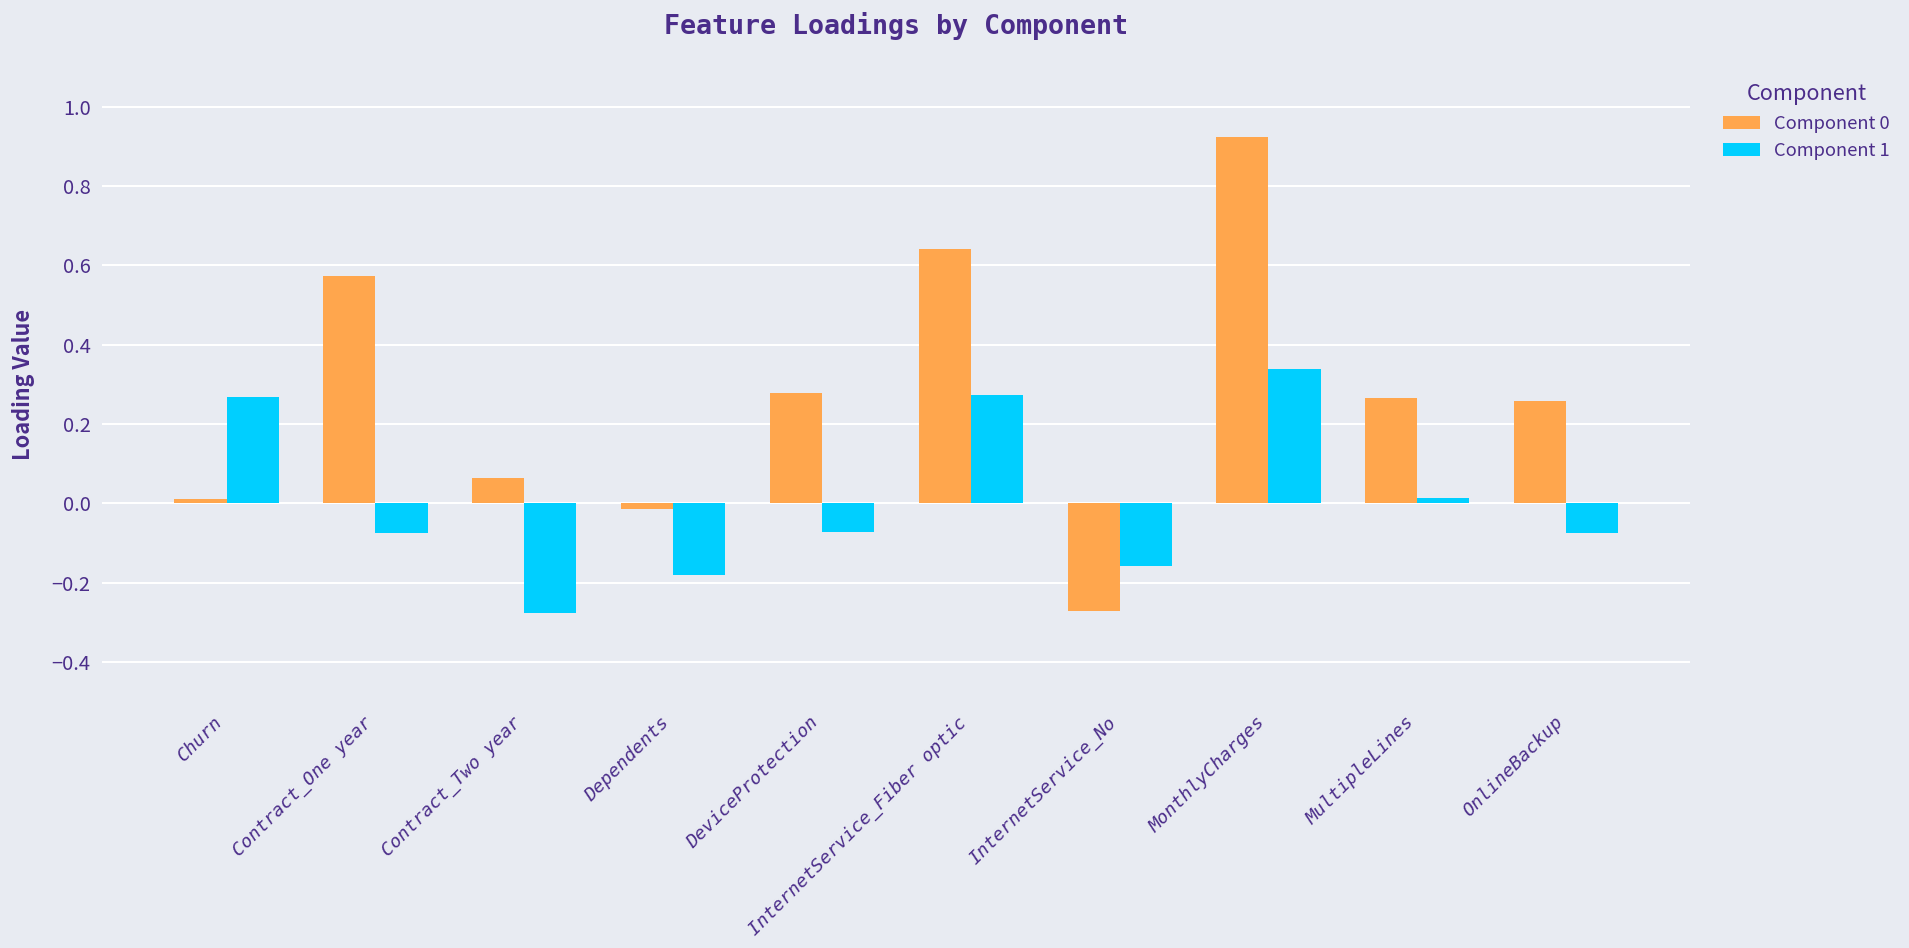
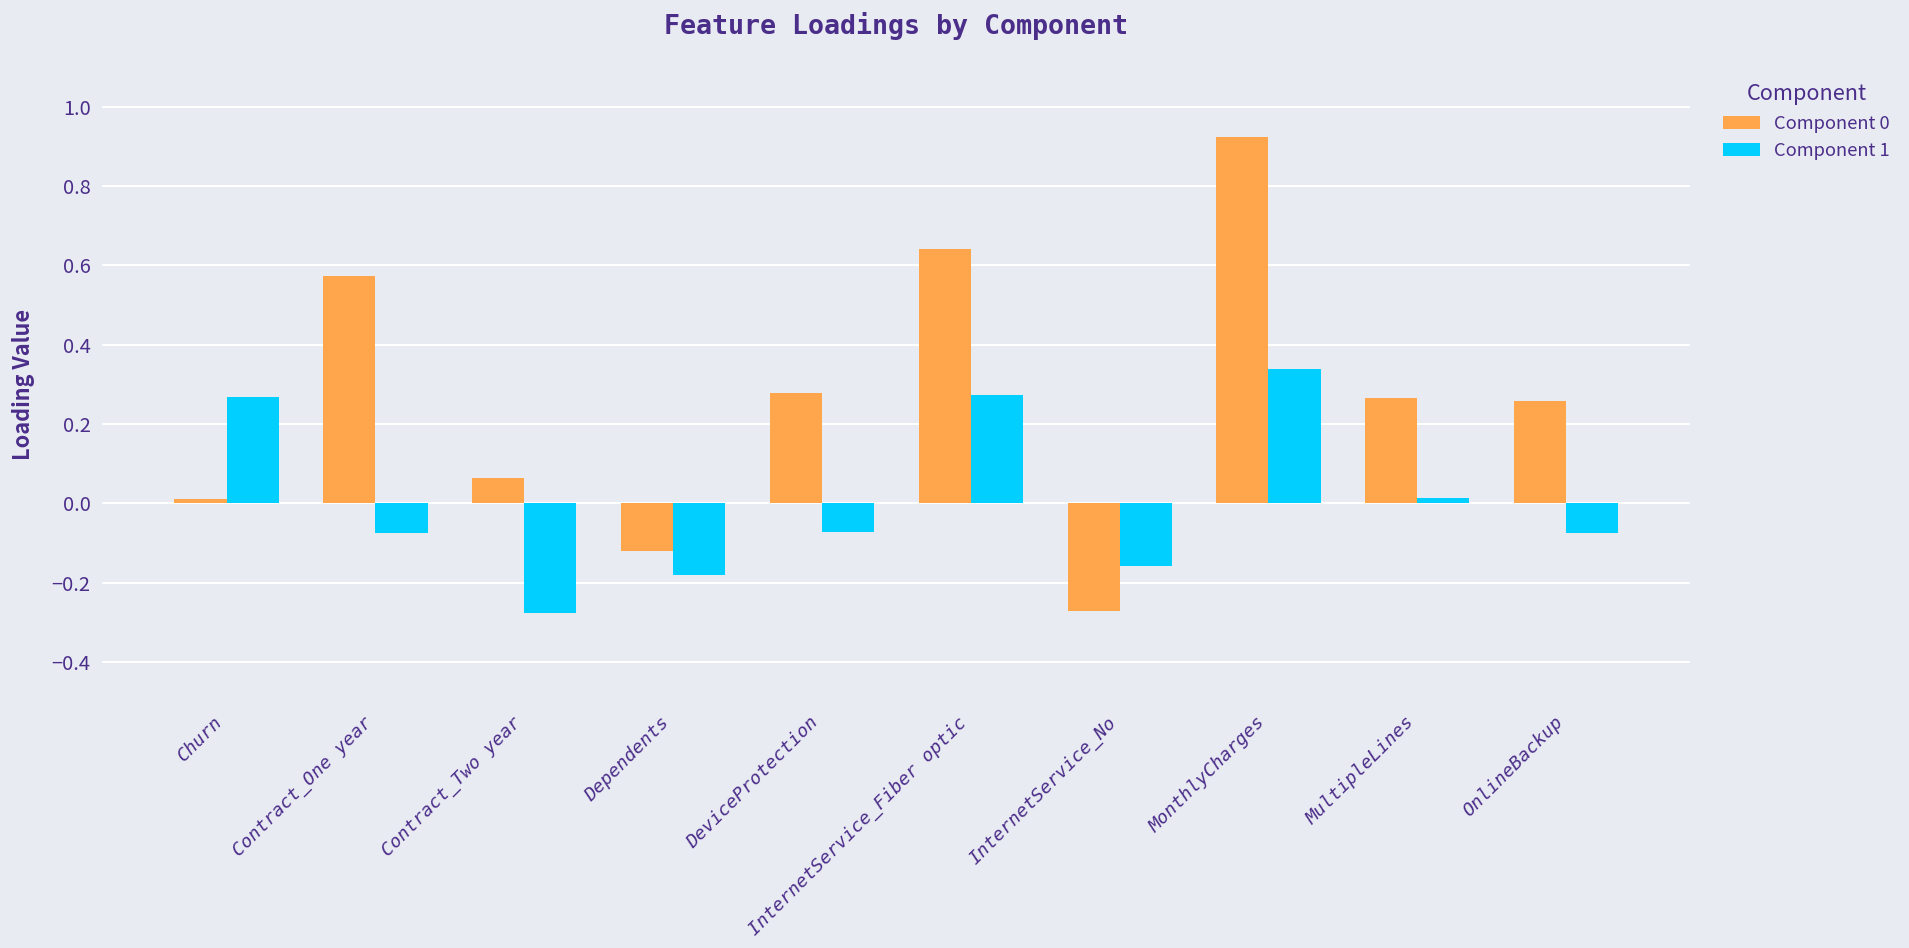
  {
    "Component 0": {
      "Churn": 0.01,
      "Contract_One year": 0.57,
      "Contract_Two year": 0.06,
-     "Dependents": -0.01,
+     "Dependents": -0.12,
      "DeviceProtection": 0.28,
      "InternetService_Fiber optic": 0.64,
      "InternetService_No": -0.27,
      "MonthlyCharges": 0.92,
      "MultipleLines": 0.27,
      "OnlineBackup": 0.26
    },
    "Component 1": {
      "Churn": 0.27,
      "Contract_One year": -0.07,
      "Contract_Two year": -0.28,
      "Dependents": -0.18,
      "DeviceProtection": -0.07,
      "InternetService_Fiber optic": 0.27,
      "InternetService_No": -0.16,
      "MonthlyCharges": 0.34,
      "MultipleLines": 0.01,
      "OnlineBackup": -0.08
    }
  }
